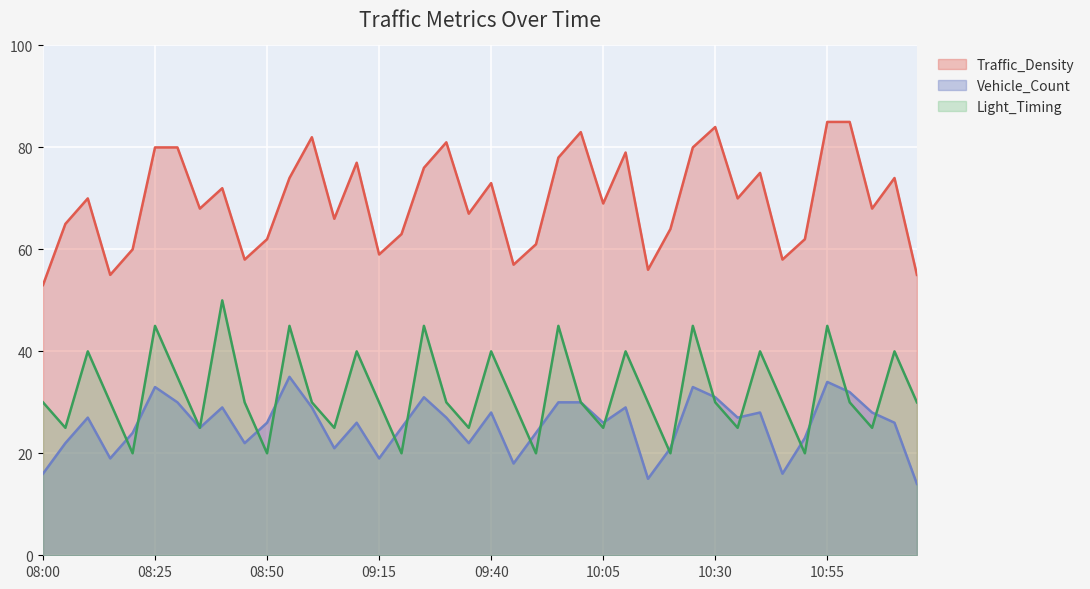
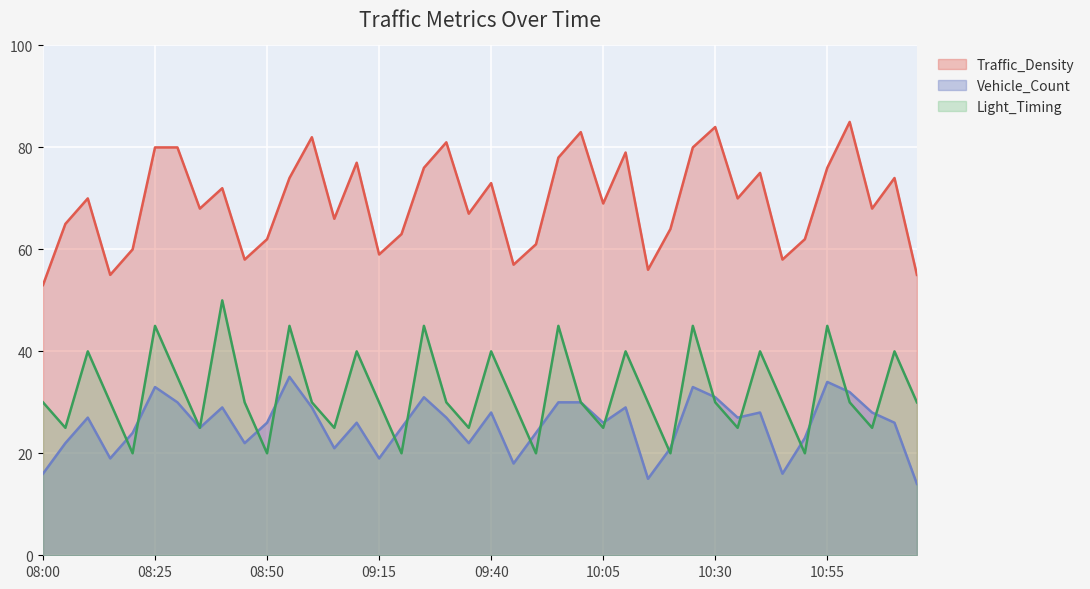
  {
    "Traffic_Density": {
      "08:00": 53,
      "08:25": 80,
      "08:50": 62,
      "09:15": 59,
      "09:40": 73,
      "10:05": 69,
      "10:30": 84,
-     "10:55": 85
+     "10:55": 76
    }
  }
